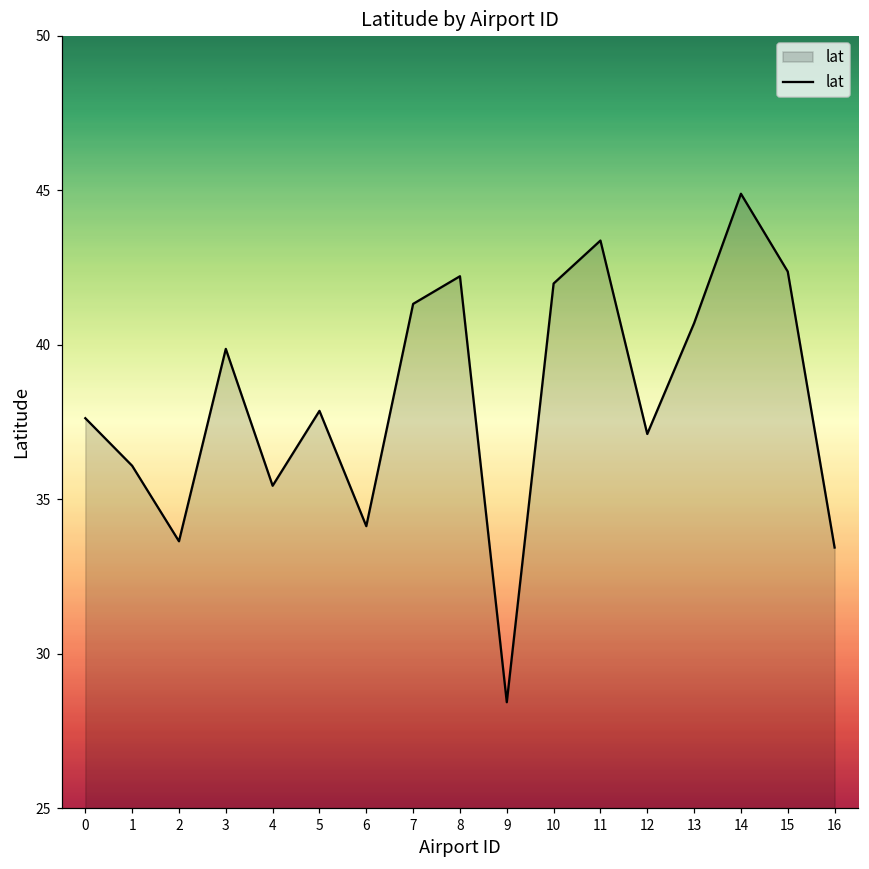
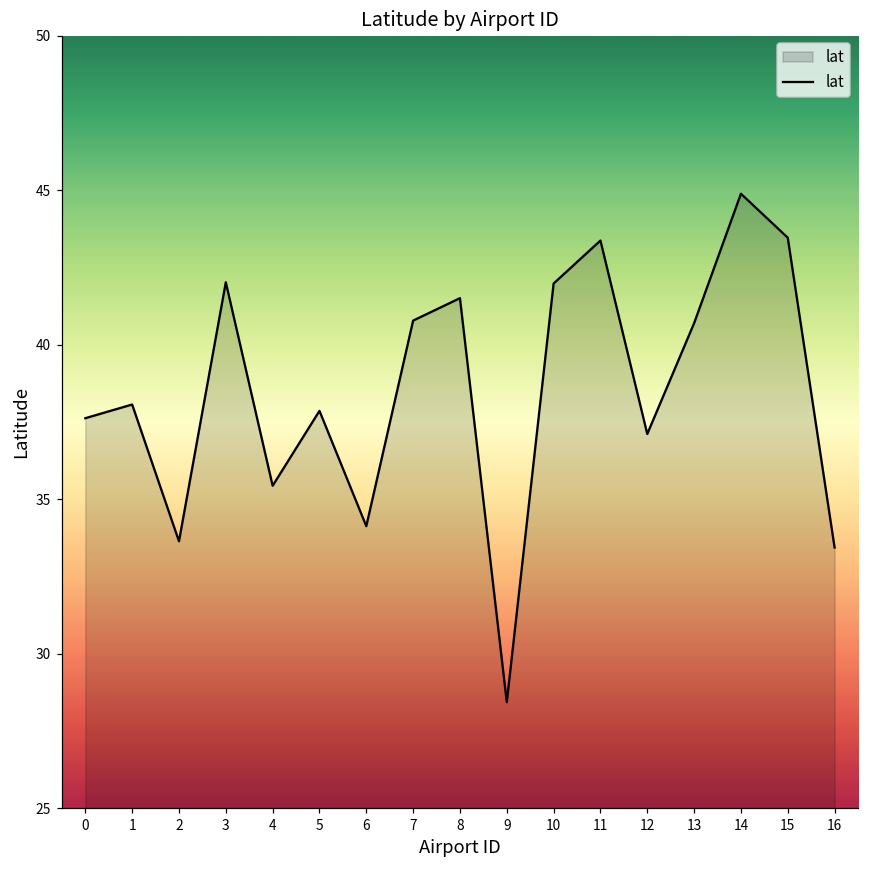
  {
    "0": 37.6,
-   "1": 36.1,
+   "1": 38.1,
    "2": 33.6,
-   "3": 39.9,
+   "3": 42.0,
    "4": 35.4,
    "5": 37.9,
    "6": 34.1,
-   "7": 41.3,
-   "8": 42.2,
+   "7": 40.8,
+   "8": 41.5,
    "9": 28.4,
    "10": 42.0,
    "11": 43.4,
    "12": 37.1,
    "13": 40.7,
    "14": 44.9,
-   "15": 42.4,
+   "15": 43.5,
    "16": 33.4
  }
